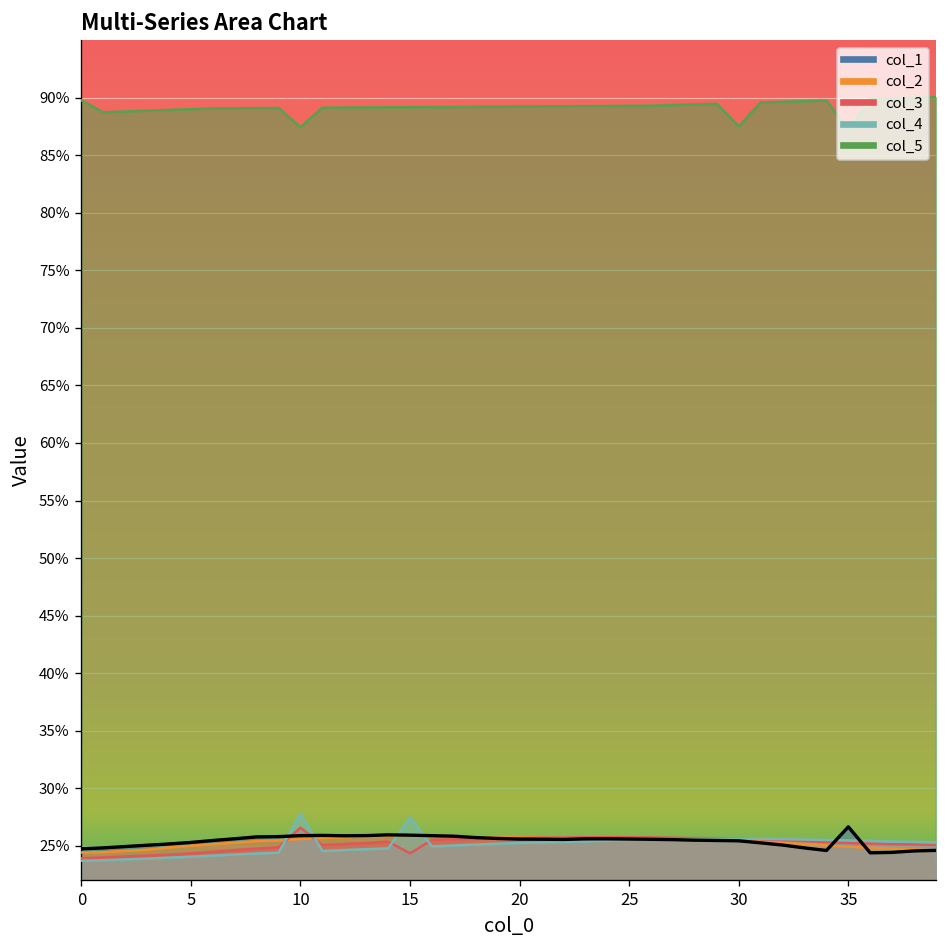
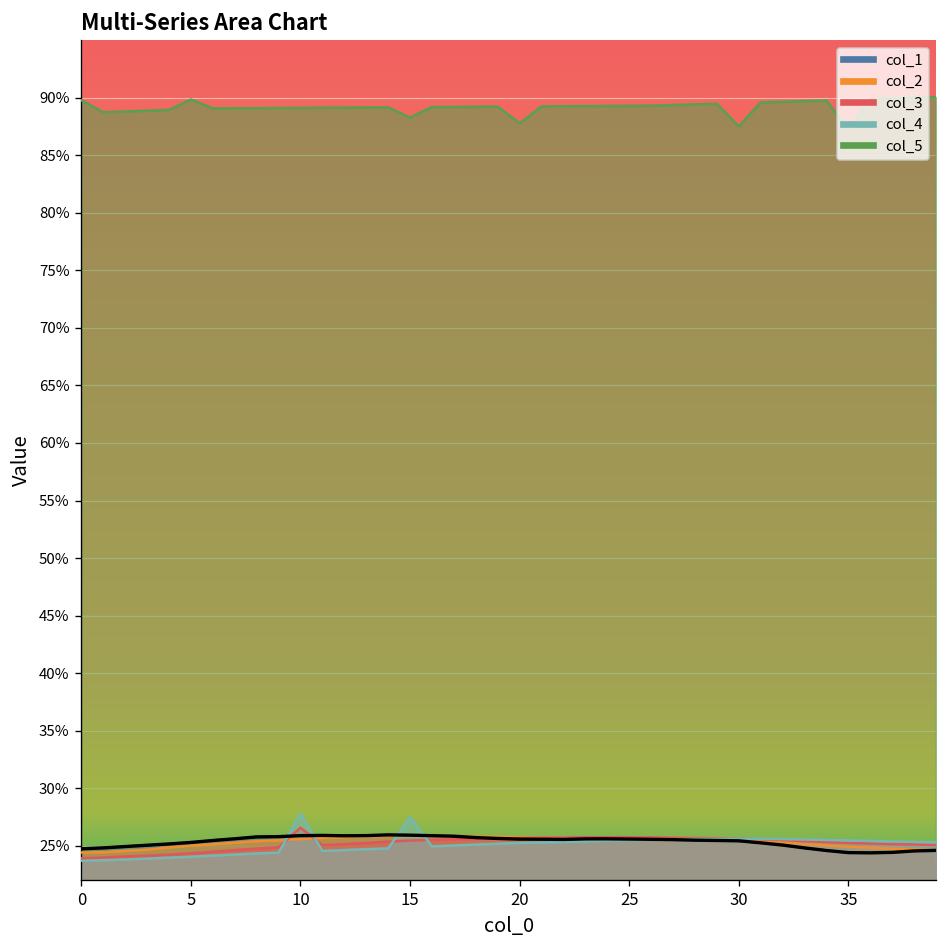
  {
    "col_5": {
      "0": "90%",
-     "5": "89%",
-     "10": "87%",
-     "15": "89%",
-     "20": "89%",
+     "5": "90%",
+     "10": "89%",
+     "15": "88%",
+     "20": "88%",
      "25": "89%",
      "30": "87%"
    },
    "col_1": {
      "0": "25%",
      "5": "25%",
      "10": "26%",
-     "35": "27%"
+     "35": "24%"
    },
    "col_2": {
      "0": "24%",
      "5": "25%",
      "10": "26%",
      "35": "25%"
    },
    "col_3": {
      "5": "24%",
      "10": "27%",
-     "15": "24%"
+     "15": "25%"
    },
    "col_4": {
      "5": "24%",
      "10": "28%",
      "15": "27%",
      "20": "25%"
    }
  }
